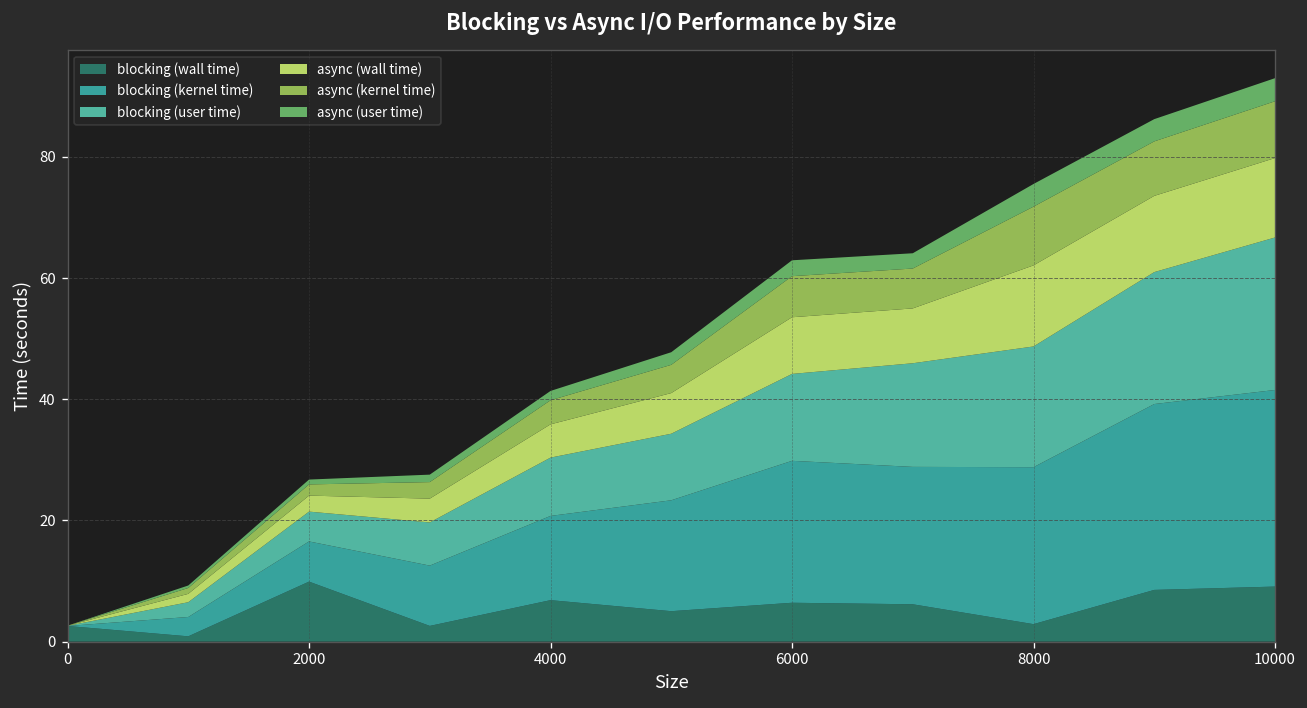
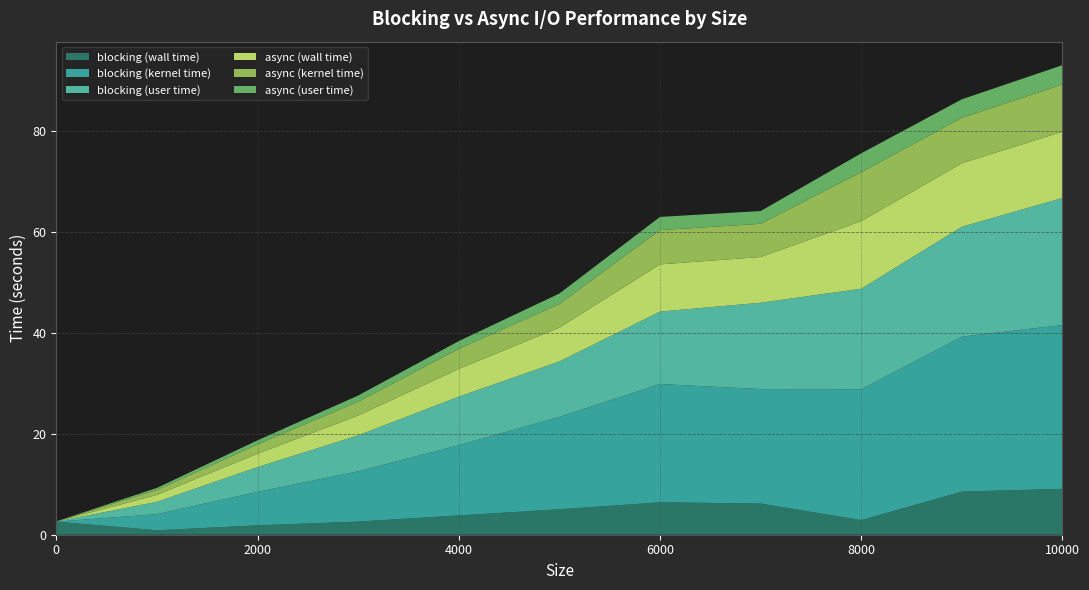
  {
    "blocking (wall time)": {
-     "2000": 10,
-     "4000": 7,
+     "2000": 2,
+     "4000": 4,
      "6000": 6,
      "8000": 3,
      "10000": 9
    }
  }
